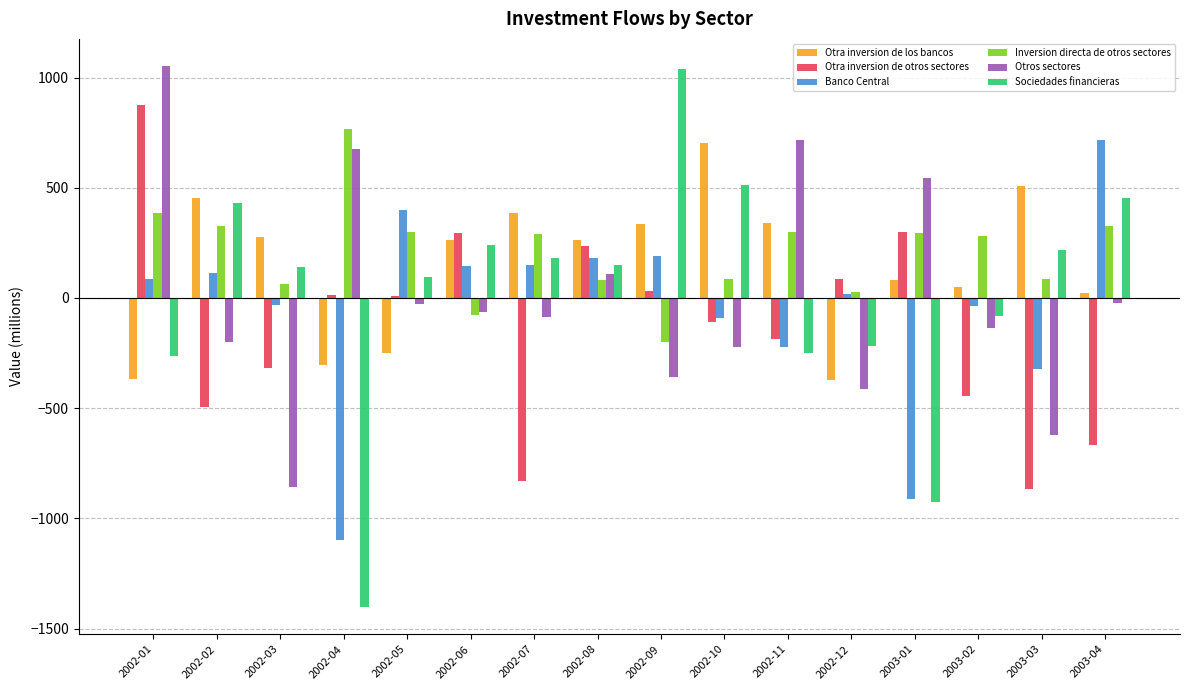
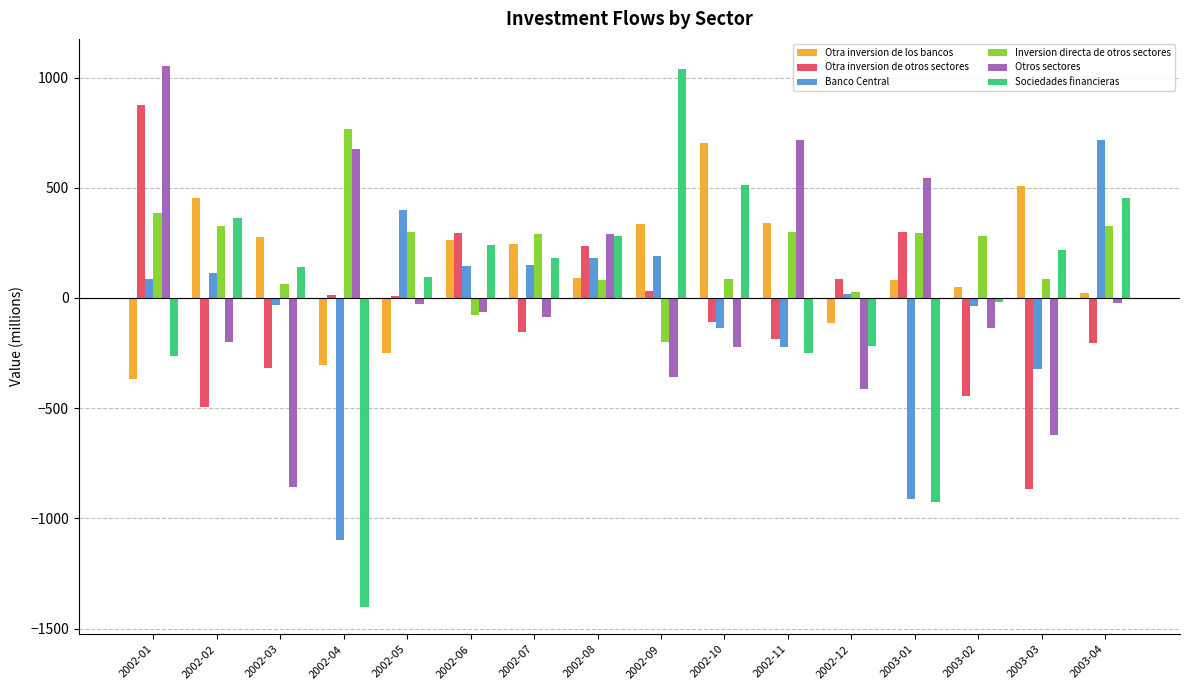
  {
    "Otra inversion de los bancos": {
      "2002-01": -370,
      "2002-02": 450,
      "2002-03": 280,
      "2002-04": -310,
      "2002-05": -250,
      "2002-06": 260,
-     "2002-07": 390,
-     "2002-08": 260,
+     "2002-07": 240,
+     "2002-08": 90,
      "2002-09": 340,
      "2002-10": 700,
      "2002-11": 340,
-     "2002-12": -370,
+     "2002-12": -110,
      "2003-01": 80,
      "2003-02": 50,
      "2003-03": 510,
      "2003-04": 20
    },
    "Otra inversion de otros sectores": {
      "2002-01": 880,
      "2002-02": -500,
      "2002-03": -320,
      "2002-04": 20,
      "2002-06": 300,
-     "2002-07": -830,
+     "2002-07": -160,
      "2002-08": 240,
      "2002-09": 30,
      "2002-10": -110,
      "2002-11": -190,
      "2002-12": 90,
      "2003-01": 300,
      "2003-02": -440,
      "2003-03": -870,
-     "2003-04": -670
+     "2003-04": -200
    },
    "Banco Central": {
      "2002-01": 90,
      "2002-02": 110,
      "2002-03": -30,
      "2002-04": -1100,
      "2002-05": 400,
      "2002-06": 150,
      "2002-07": 150,
      "2002-08": 180,
      "2002-09": 190,
-     "2002-10": -90,
+     "2002-10": -140,
      "2002-11": -220,
      "2002-12": 20,
      "2003-01": -910,
      "2003-02": -40,
      "2003-03": -320,
      "2003-04": 720
    },
    "Inversion directa de otros sectores": {
      "2002-01": 390,
      "2002-02": 330,
      "2002-03": 60,
      "2002-04": 770,
      "2002-05": 300,
      "2002-06": -80,
      "2002-07": 290,
      "2002-08": 80,
      "2002-09": -200,
      "2002-10": 90,
      "2002-11": 300,
      "2002-12": 30,
      "2003-01": 300,
      "2003-02": 280,
      "2003-03": 90,
      "2003-04": 330
    },
    "Otros sectores": {
      "2002-01": 1050,
      "2002-02": -200,
      "2002-03": -860,
      "2002-04": 680,
      "2002-05": -30,
      "2002-06": -70,
      "2002-07": -90,
-     "2002-08": 110,
+     "2002-08": 290,
      "2002-09": -360,
      "2002-10": -220,
      "2002-11": 720,
      "2002-12": -410,
      "2003-01": 540,
      "2003-02": -140,
      "2003-03": -620,
      "2003-04": -20
    },
    "Sociedades financieras": {
      "2002-01": -260,
-     "2002-02": 430,
+     "2002-02": 360,
      "2002-03": 140,
      "2002-04": -1400,
      "2002-05": 90,
      "2002-06": 240,
      "2002-07": 180,
-     "2002-08": 150,
+     "2002-08": 280,
      "2002-09": 1040,
      "2002-10": 520,
      "2002-11": -250,
      "2002-12": -220,
      "2003-01": -930,
-     "2003-02": -80,
+     "2003-02": -20,
      "2003-03": 220,
      "2003-04": 460
    }
  }
